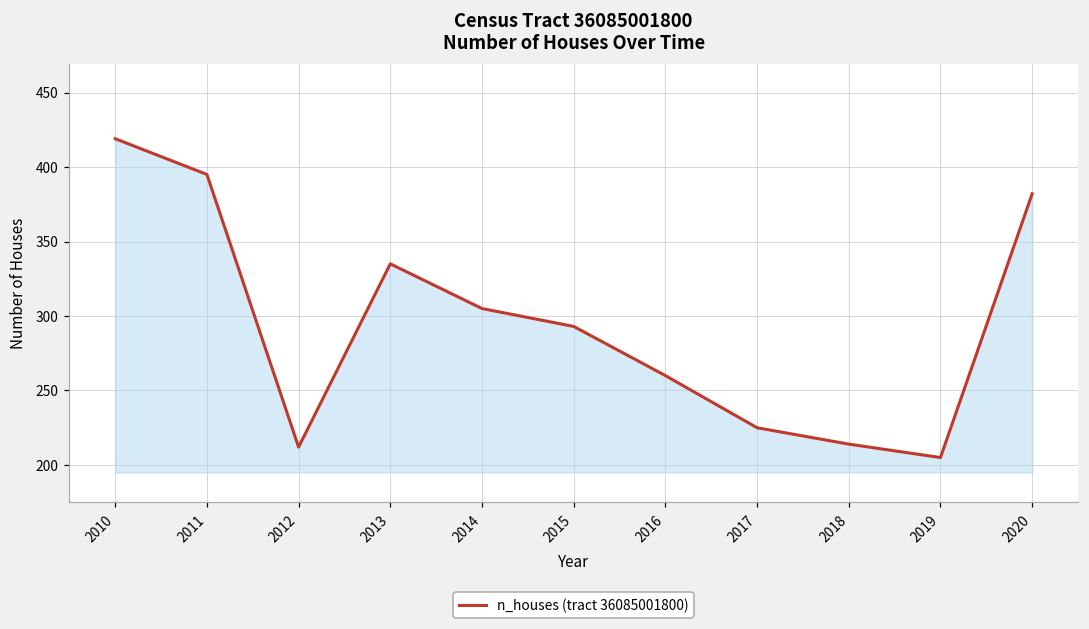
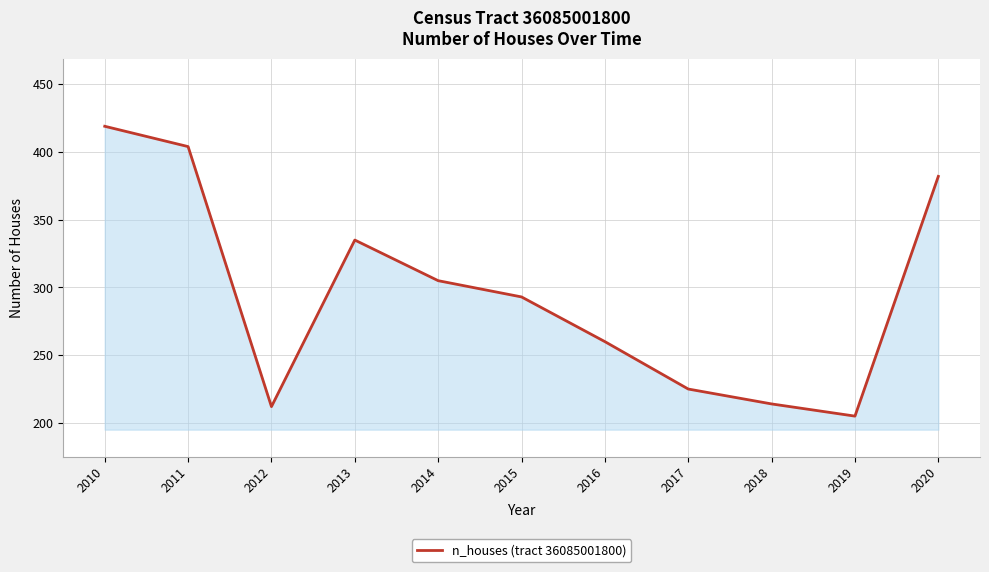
  {
    "2010": 419,
-   "2011": 395,
+   "2011": 404,
    "2012": 212,
    "2013": 335,
    "2014": 305,
    "2015": 293,
    "2016": 260,
    "2017": 225,
    "2018": 214,
    "2019": 205,
    "2020": 382
  }
